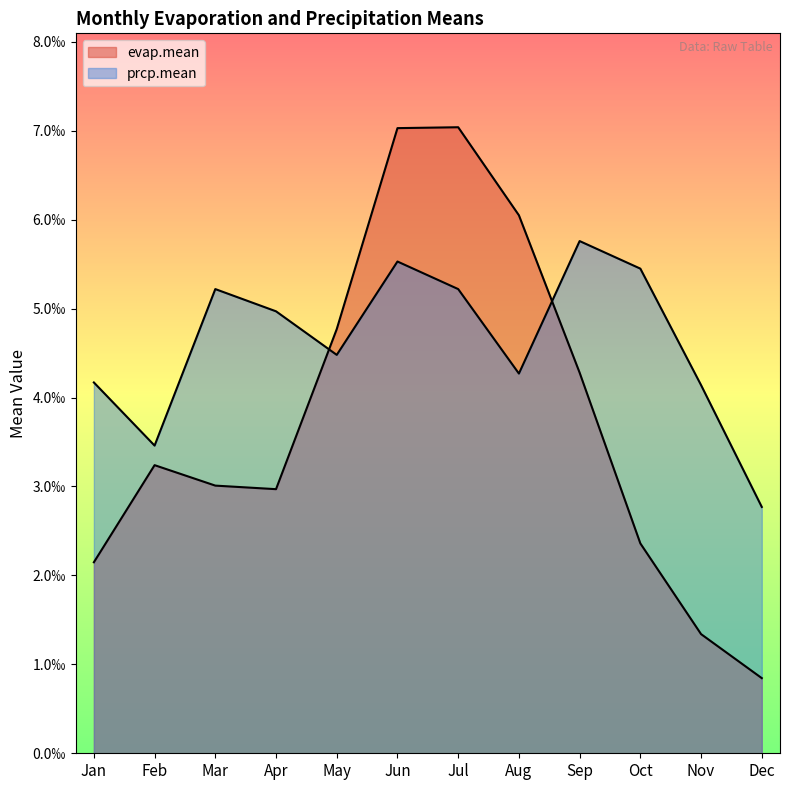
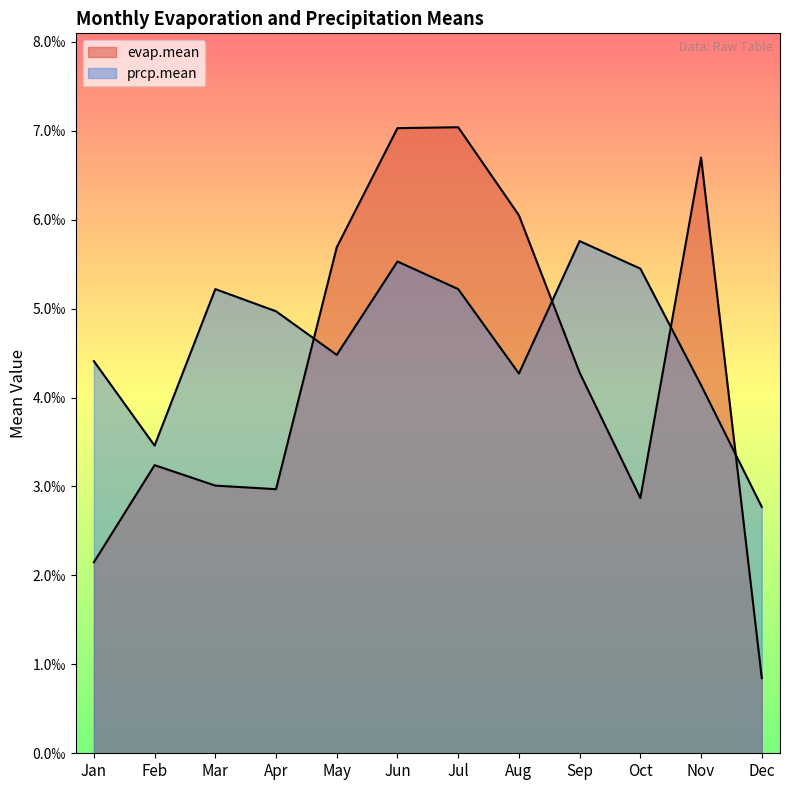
  {
    "evap.mean": {
      "Jan": "2.1‰",
      "Feb": "3.2‰",
      "Mar": "3.0‰",
      "Apr": "3.0‰",
-     "May": "4.8‰",
+     "May": "5.7‰",
      "Jun": "7.0‰",
      "Jul": "7.0‰",
      "Aug": "6.1‰",
      "Sep": "4.3‰",
-     "Oct": "2.4‰",
-     "Nov": "1.3‰",
+     "Oct": "2.9‰",
+     "Nov": "6.7‰",
      "Dec": "0.8‰"
    },
    "prcp.mean": {
-     "Jan": "4.2‰",
+     "Jan": "4.4‰",
      "Feb": "3.5‰",
      "Mar": "5.2‰",
      "Apr": "5.0‰",
      "May": "4.5‰",
      "Jun": "5.5‰",
      "Jul": "5.2‰",
      "Aug": "4.3‰",
      "Sep": "5.8‰",
      "Oct": "5.5‰",
      "Nov": "4.1‰",
      "Dec": "2.8‰"
    }
  }
